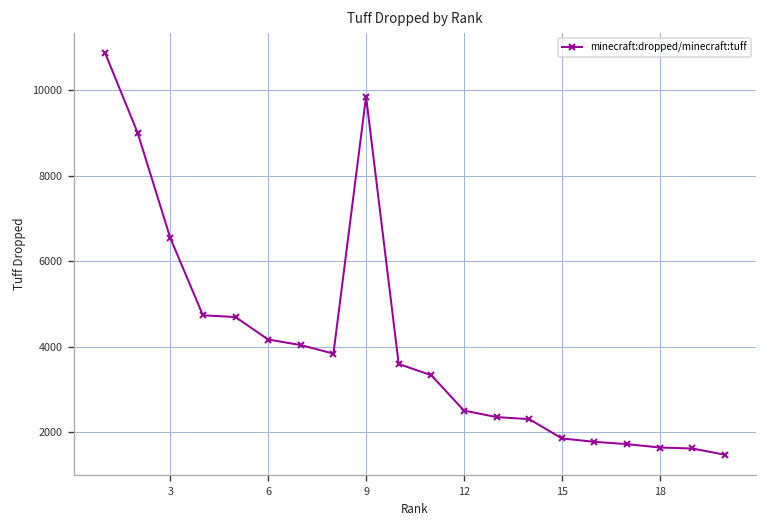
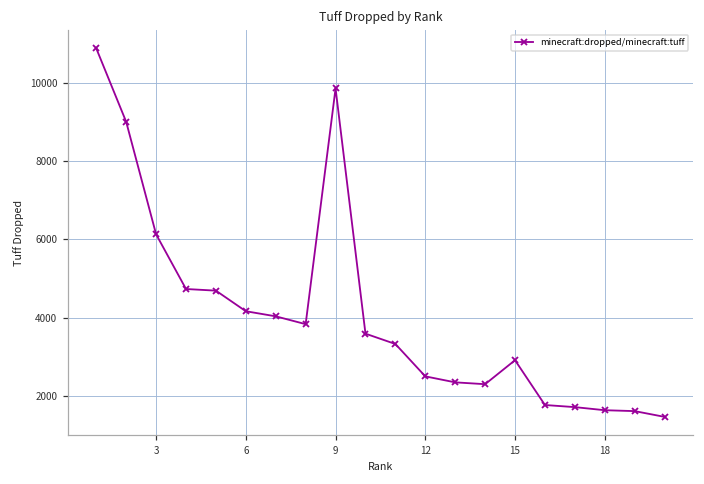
  {
-   "3": 6500,
+   "3": 6100,
    "6": 4200,
    "9": 9900,
    "12": 2500,
-   "15": 1900,
+   "15": 2900,
    "18": 1600
  }
